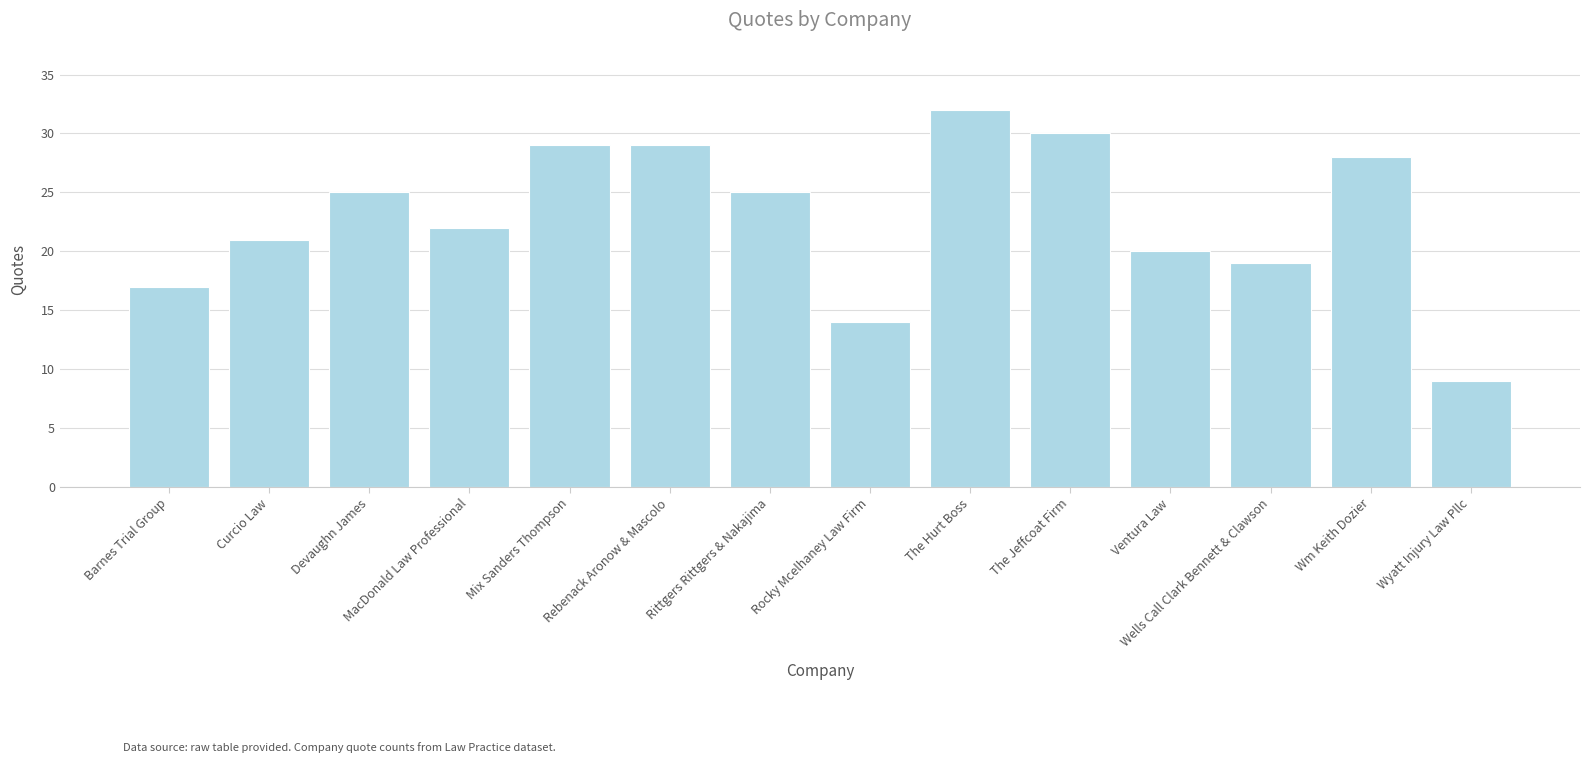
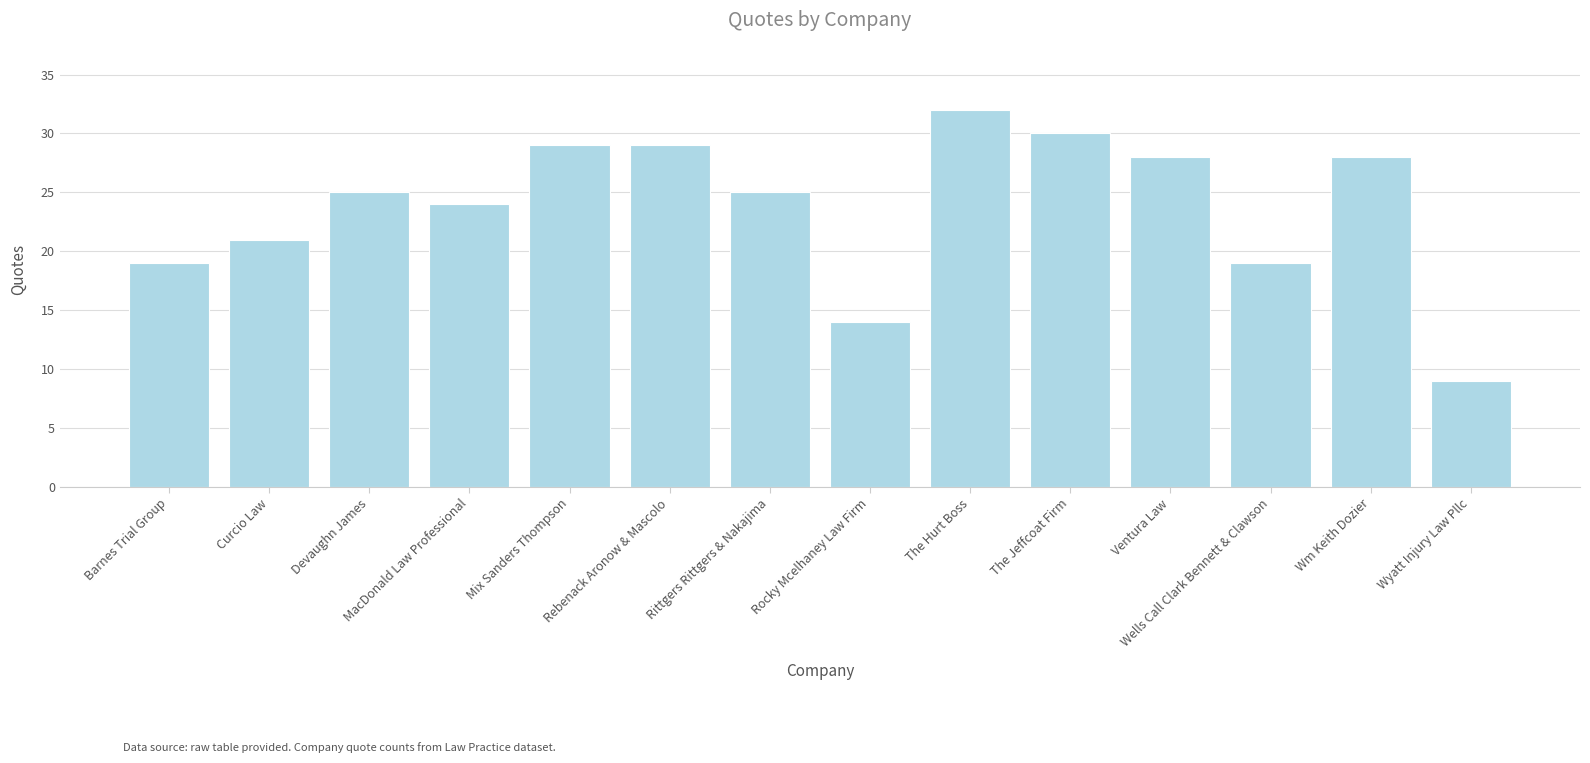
  {
-   "Barnes Trial Group": 17,
+   "Barnes Trial Group": 19,
    "Curcio Law": 21,
    "Devaughn James": 25,
-   "MacDonald Law Professional": 22,
+   "MacDonald Law Professional": 24,
    "Mix Sanders Thompson": 29,
    "Rebenack Aronow & Mascolo": 29,
    "Rittgers Rittgers & Nakajima": 25,
    "Rocky Mcelhaney Law Firm": 14,
    "The Hurt Boss": 32,
    "The Jeffcoat Firm": 30,
-   "Ventura Law": 20,
+   "Ventura Law": 28,
    "Wells Call Clark Bennett & Clawson": 19,
    "Wm Keith Dozier": 28,
    "Wyatt Injury Law Pllc": 9
  }
